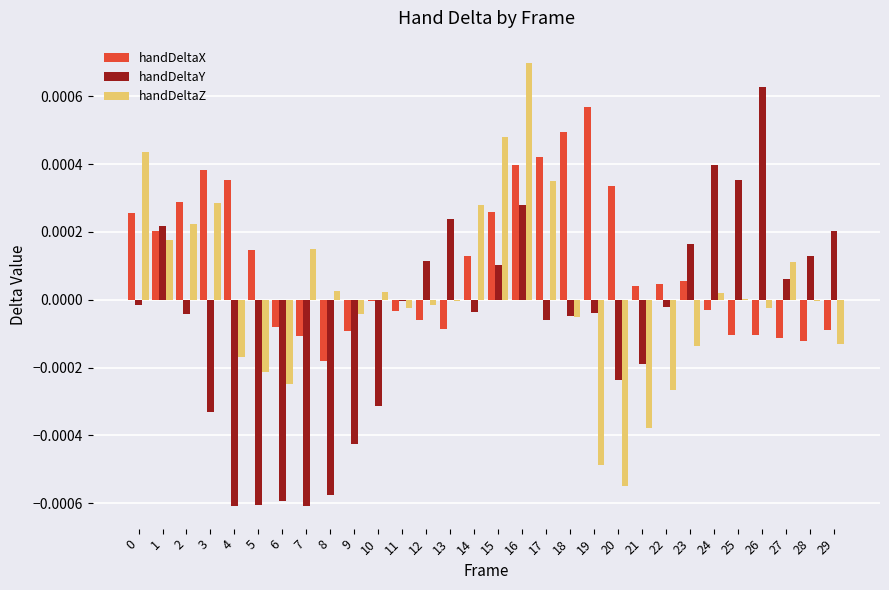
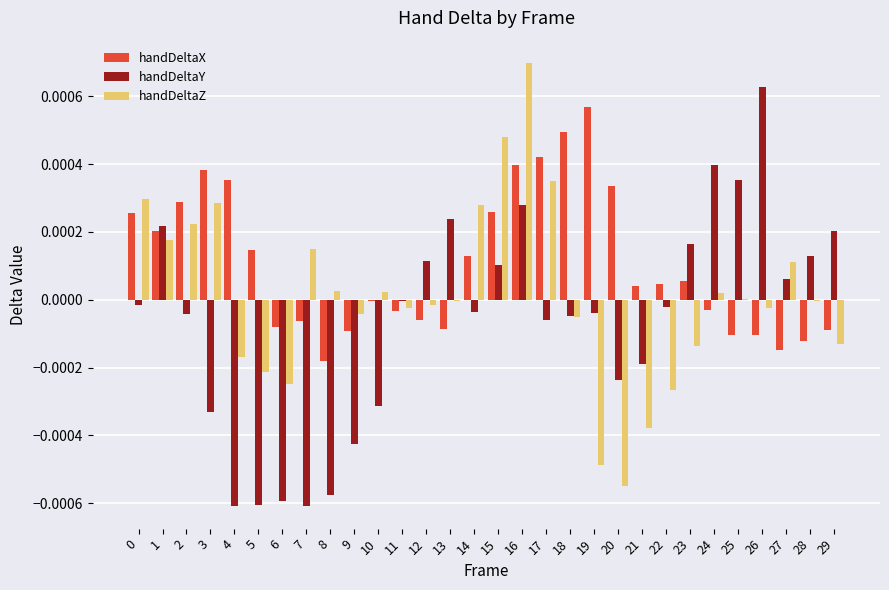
  {
    "handDeltaX": {
      "0": 0.00026,
      "1": 0.00020,
      "2": 0.00029,
      "3": 0.00038,
      "4": 0.00035,
      "5": 0.00015,
      "6": -0.00008,
-     "7": -0.00011,
+     "7": -0.00006,
      "8": -0.00018,
      "9": -0.00009,
      "11": -0.00003,
      "12": -0.00006,
      "13": -0.00009,
      "14": 0.00013,
      "15": 0.00026,
      "16": 0.00040,
      "17": 0.00042,
      "18": 0.00049,
      "19": 0.00057,
      "20": 0.00034,
      "21": 0.00004,
      "22": 0.00005,
      "23": 0.00006,
      "24": -0.00003,
      "25": -0.00010,
      "26": -0.00010,
-     "27": -0.00011,
+     "27": -0.00015,
      "28": -0.00012,
      "29": -0.00009
    },
    "handDeltaY": {
      "0": -0.00002,
      "1": 0.00022,
      "2": -0.00004,
      "3": -0.00033,
      "4": -0.00061,
      "5": -0.00061,
      "6": -0.00059,
      "7": -0.00061,
      "8": -0.00057,
      "9": -0.00043,
      "10": -0.00031,
      "12": 0.00011,
      "13": 0.00024,
      "14": -0.00004,
      "15": 0.00010,
      "16": 0.00028,
      "17": -0.00006,
      "18": -0.00005,
      "19": -0.00004,
      "20": -0.00024,
      "21": -0.00019,
      "22": -0.00002,
      "23": 0.00017,
      "24": 0.00040,
      "25": 0.00035,
      "26": 0.00063,
      "27": 0.00006,
      "28": 0.00013,
      "29": 0.00020
    },
    "handDeltaZ": {
-     "0": 0.00044,
+     "0": 0.00030,
      "1": 0.00018,
      "2": 0.00022,
      "3": 0.00028,
      "4": -0.00017,
      "5": -0.00021,
      "6": -0.00025,
      "7": 0.00015,
      "8": 0.00002,
      "9": -0.00004,
      "10": 0.00002,
      "11": -0.00002,
      "12": -0.00001,
      "14": 0.00028,
      "15": 0.00048,
      "16": 0.00070,
      "17": 0.00035,
      "18": -0.00005,
      "19": -0.00049,
      "20": -0.00055,
      "21": -0.00038,
      "22": -0.00027,
      "23": -0.00014,
      "24": 0.00002,
      "26": -0.00002,
      "27": 0.00011,
      "29": -0.00013
    }
  }
